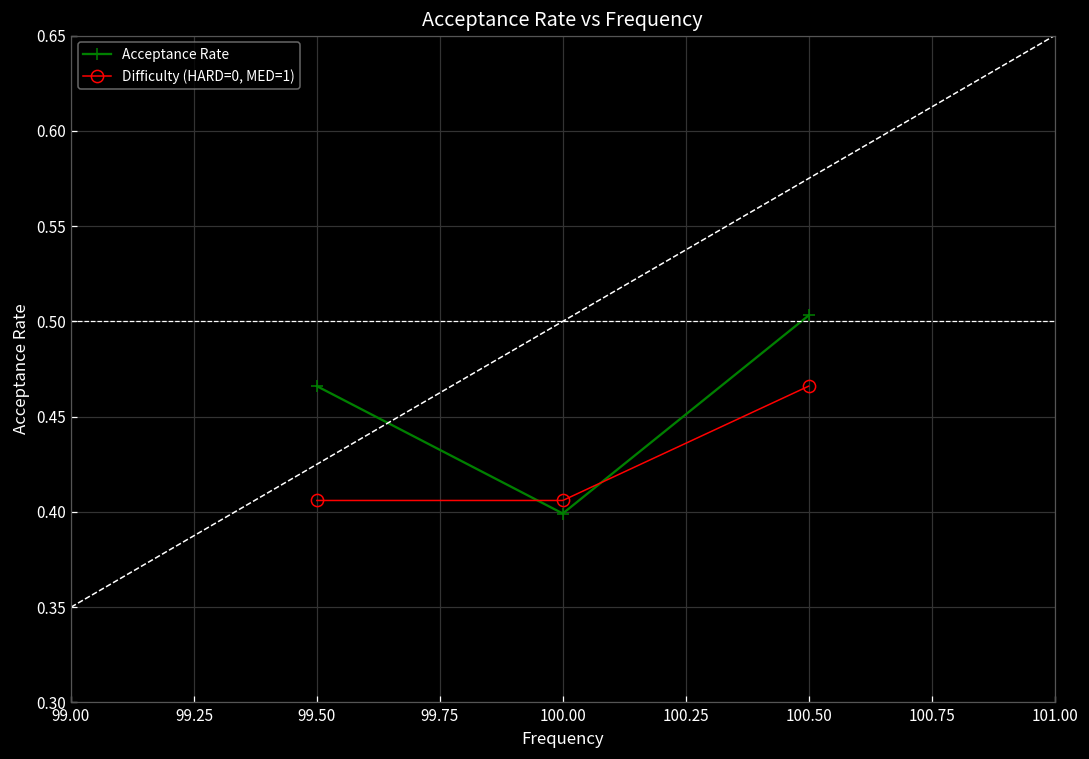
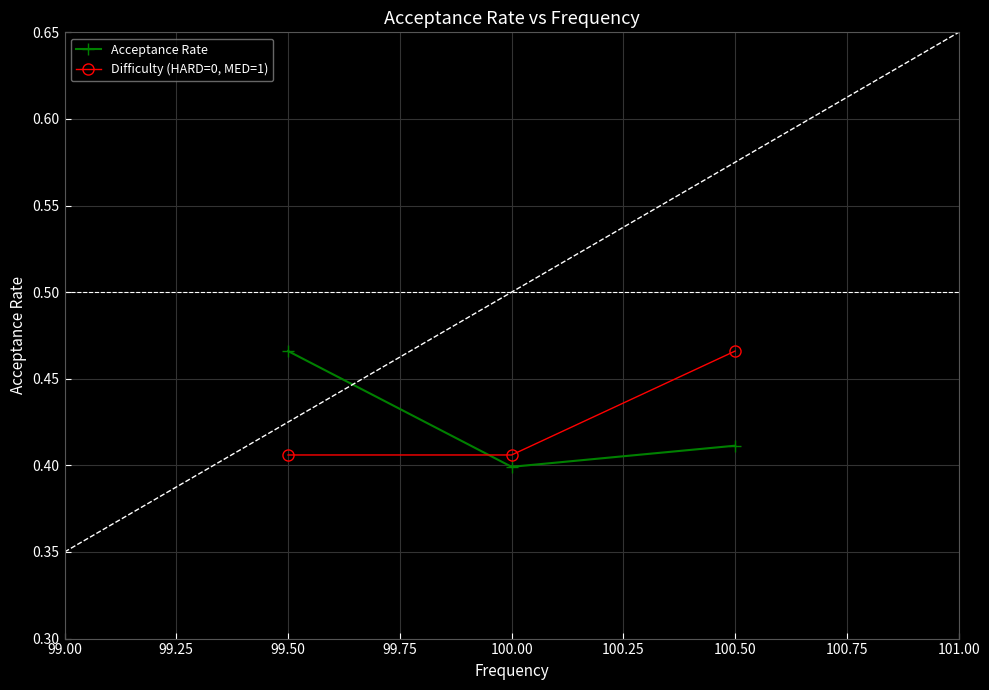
  {
    "Acceptance Rate": {
      "99.50": 0.466,
      "100.00": 0.399,
-     "100.50": 0.503
+     "100.50": 0.411
    },
    "Difficulty (HARD=0, MED=1)": {
      "99.50": 0.406,
      "100.00": 0.406,
      "100.50": 0.466
    }
  }
